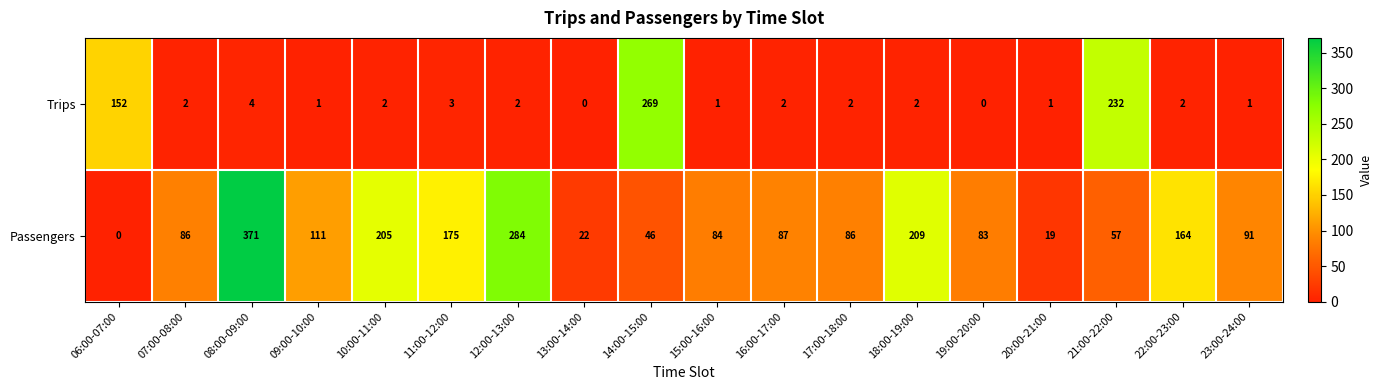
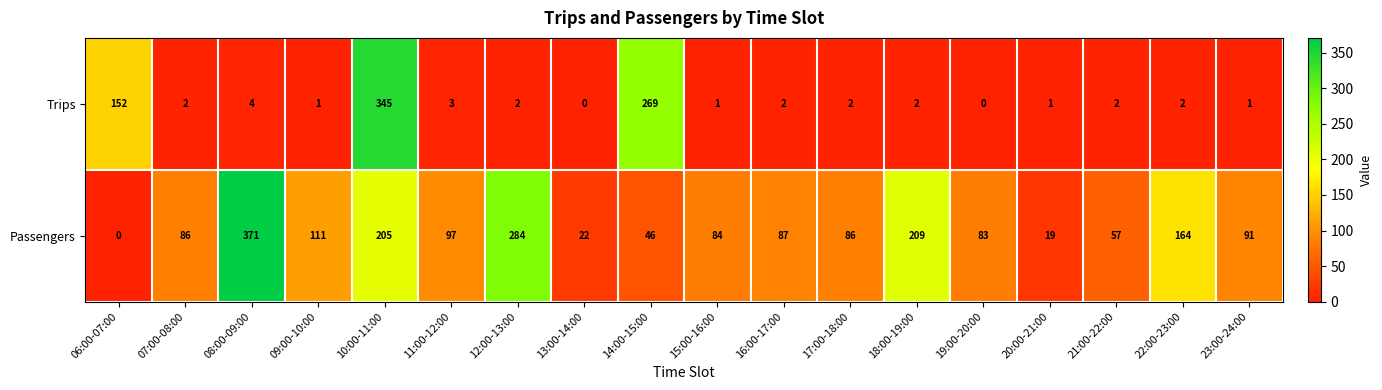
  {
    "Trips": {
      "06:00-07:00": 152,
      "07:00-08:00": 2,
      "08:00-09:00": 4,
      "09:00-10:00": 1,
-     "10:00-11:00": 2,
+     "10:00-11:00": 345,
      "11:00-12:00": 3,
      "12:00-13:00": 2,
      "13:00-14:00": 0,
      "14:00-15:00": 269,
      "15:00-16:00": 1,
      "16:00-17:00": 2,
      "17:00-18:00": 2,
      "18:00-19:00": 2,
      "19:00-20:00": 0,
      "20:00-21:00": 1,
-     "21:00-22:00": 232,
+     "21:00-22:00": 2,
      "22:00-23:00": 2,
      "23:00-24:00": 1
    },
    "Passengers": {
      "06:00-07:00": 0,
      "07:00-08:00": 86,
      "08:00-09:00": 371,
      "09:00-10:00": 111,
      "10:00-11:00": 205,
-     "11:00-12:00": 175,
+     "11:00-12:00": 97,
      "12:00-13:00": 284,
      "13:00-14:00": 22,
      "14:00-15:00": 46,
      "15:00-16:00": 84,
      "16:00-17:00": 87,
      "17:00-18:00": 86,
      "18:00-19:00": 209,
      "19:00-20:00": 83,
      "20:00-21:00": 19,
      "21:00-22:00": 57,
      "22:00-23:00": 164,
      "23:00-24:00": 91
    }
  }
